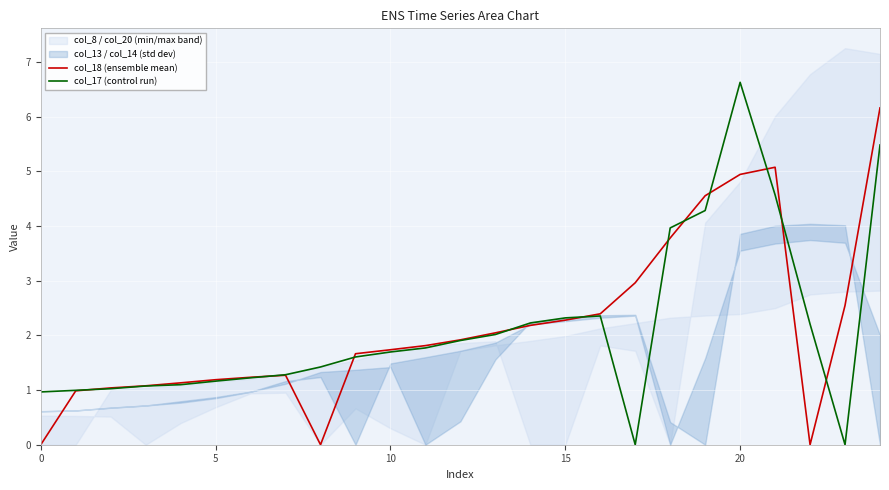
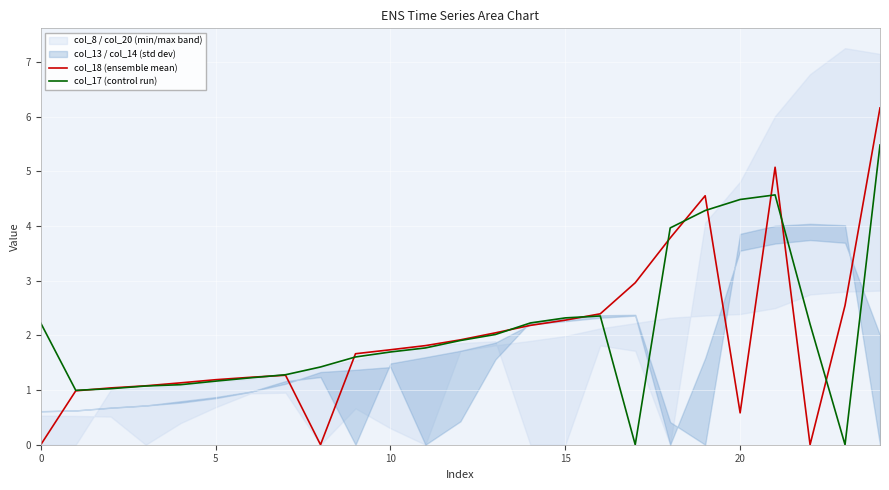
  {
    "col_18 (ensemble mean)": {
      "0": 0.0,
-     "20": 4.9
+     "20": 0.6
    },
    "col_17 (control run)": {
-     "0": 1.0,
-     "20": 6.6
+     "0": 2.2,
+     "20": 4.5
    }
  }
